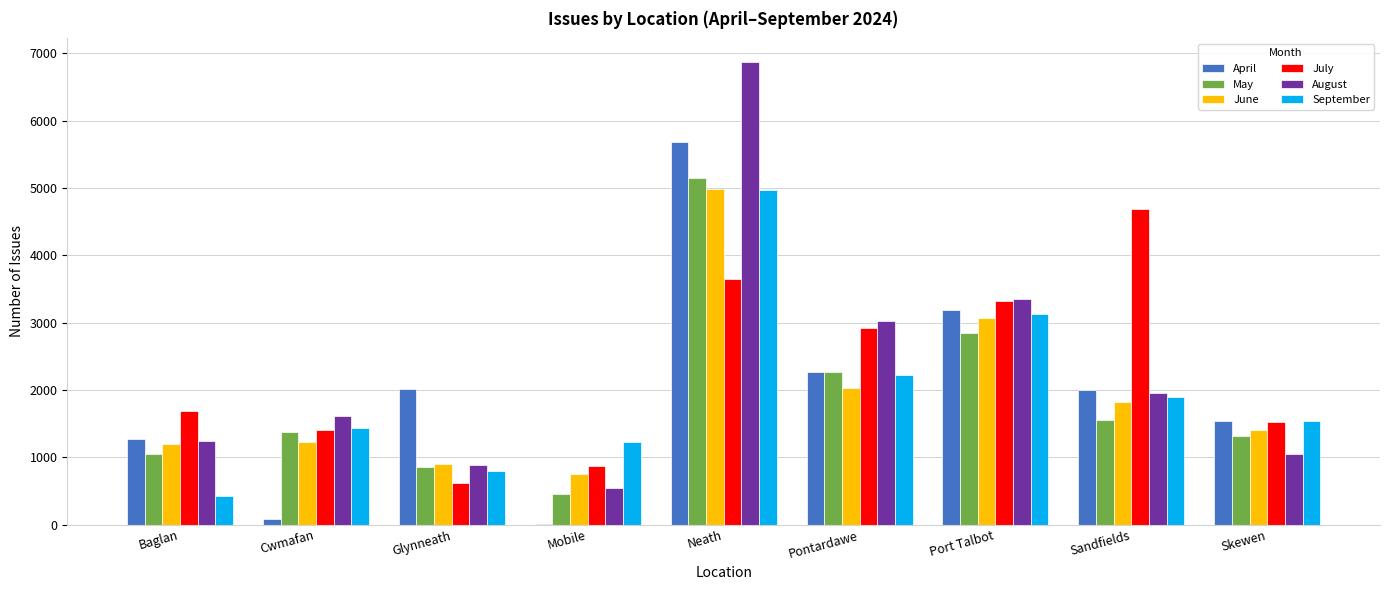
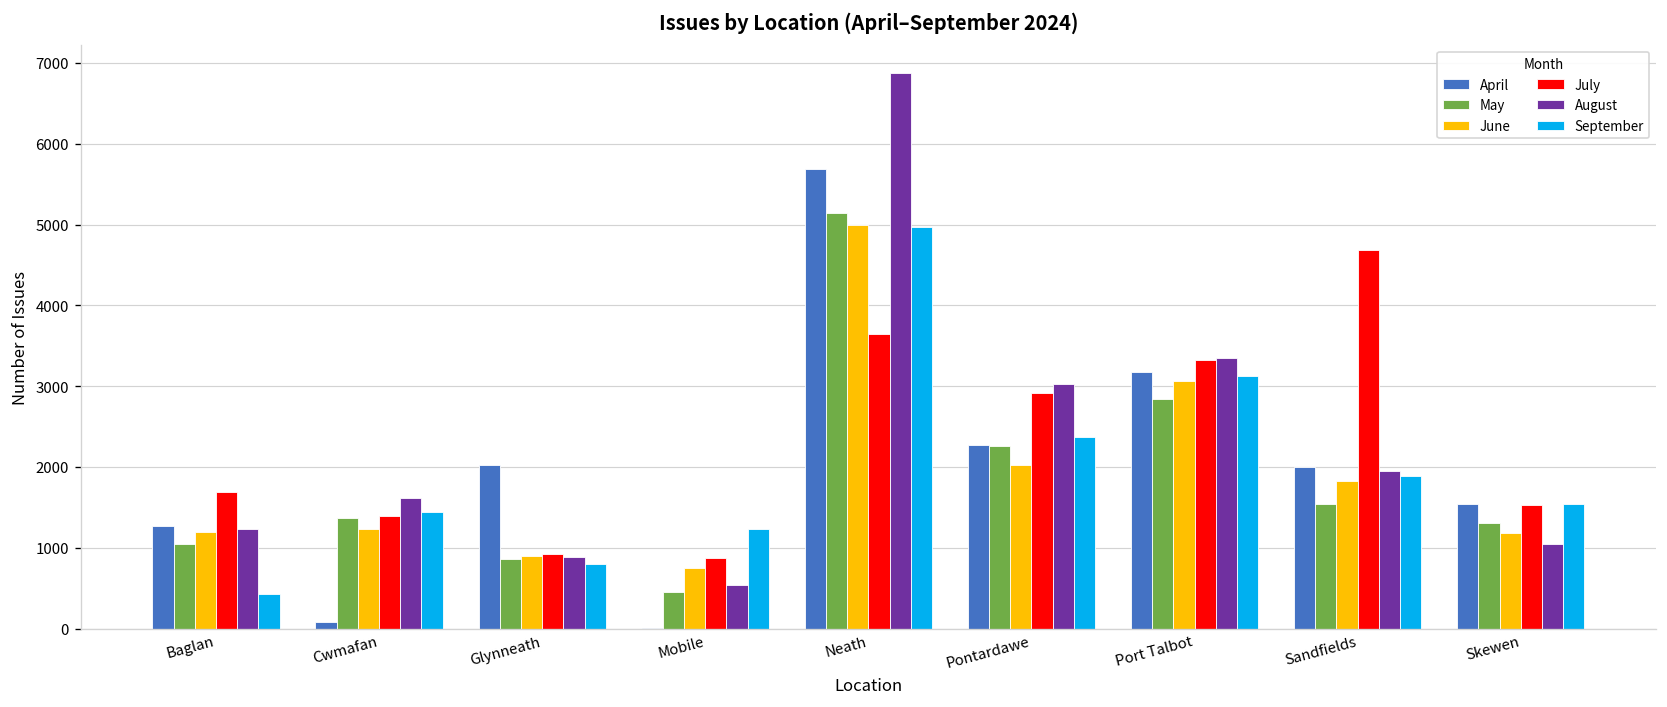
  {
    "April": {
      "Baglan": 1300,
      "Cwmafan": 100,
      "Glynneath": 2000,
      "Neath": 5700,
      "Pontardawe": 2300,
      "Port Talbot": 3200,
      "Sandfields": 2000,
      "Skewen": 1500
    },
    "May": {
      "Baglan": 1000,
      "Cwmafan": 1400,
      "Glynneath": 900,
      "Mobile": 400,
      "Neath": 5100,
      "Pontardawe": 2300,
      "Port Talbot": 2800,
      "Sandfields": 1500,
      "Skewen": 1300
    },
    "June": {
      "Baglan": 1200,
      "Cwmafan": 1200,
      "Glynneath": 900,
      "Mobile": 700,
      "Neath": 5000,
      "Pontardawe": 2000,
      "Port Talbot": 3100,
      "Sandfields": 1800,
-     "Skewen": 1400
+     "Skewen": 1200
    },
    "July": {
      "Baglan": 1700,
      "Cwmafan": 1400,
-     "Glynneath": 600,
+     "Glynneath": 900,
      "Mobile": 900,
      "Neath": 3600,
      "Pontardawe": 2900,
      "Port Talbot": 3300,
      "Sandfields": 4700,
      "Skewen": 1500
    },
    "August": {
      "Baglan": 1200,
      "Cwmafan": 1600,
      "Glynneath": 900,
      "Mobile": 500,
      "Neath": 6900,
      "Pontardawe": 3000,
      "Port Talbot": 3400,
      "Sandfields": 1900,
      "Skewen": 1000
    },
    "September": {
      "Baglan": 400,
      "Cwmafan": 1400,
      "Glynneath": 800,
      "Mobile": 1200,
      "Neath": 5000,
-     "Pontardawe": 2200,
+     "Pontardawe": 2400,
      "Port Talbot": 3100,
      "Sandfields": 1900,
      "Skewen": 1500
    }
  }
